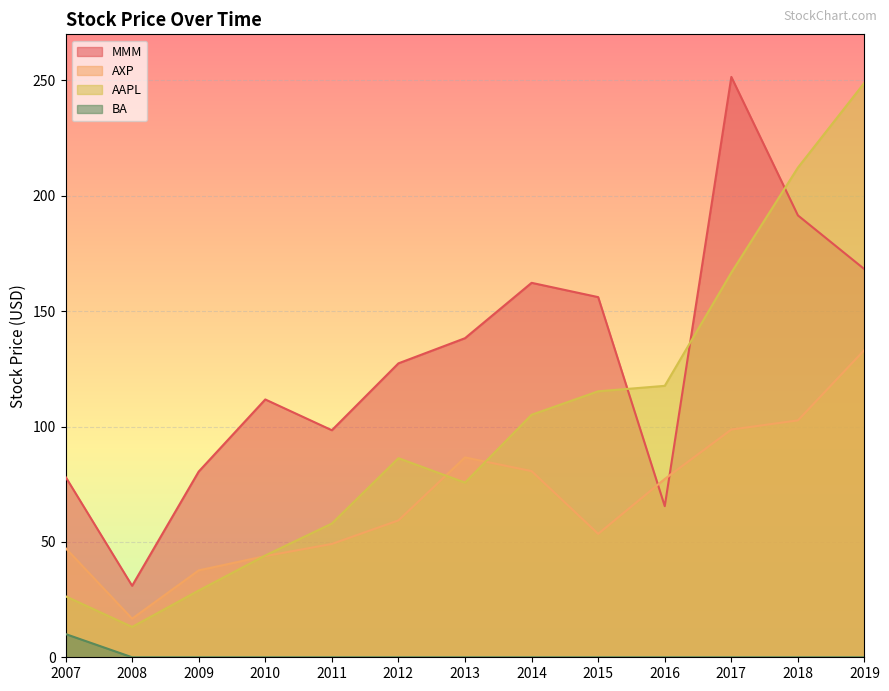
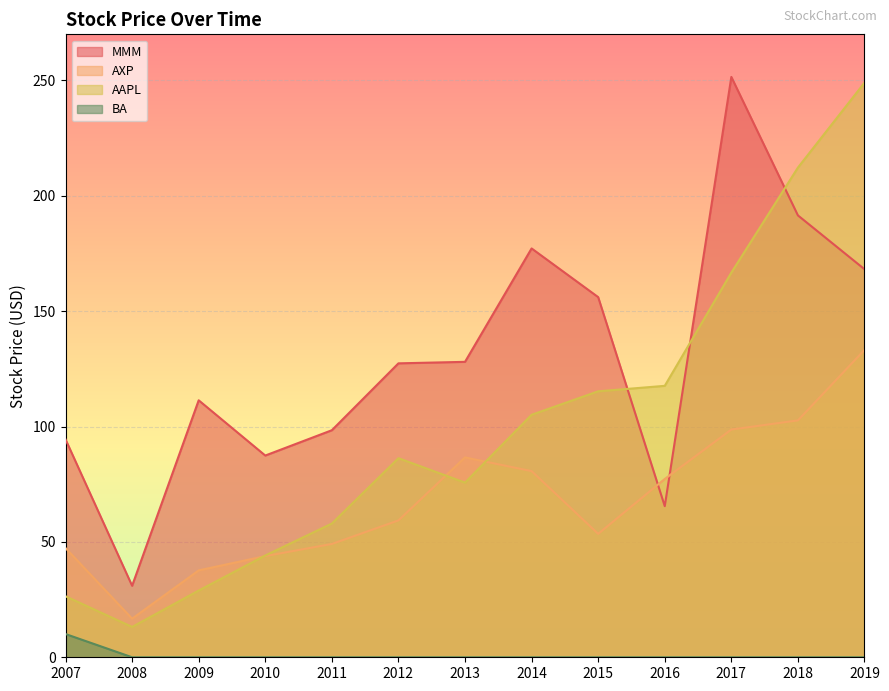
  {
    "MMM": {
-     "2007": 78,
+     "2007": 94,
      "2008": 31,
-     "2009": 80,
-     "2010": 112,
+     "2009": 111,
+     "2010": 87,
      "2011": 98,
      "2012": 127,
-     "2013": 138,
-     "2014": 162,
+     "2013": 128,
+     "2014": 177,
      "2015": 156,
      "2016": 66,
      "2017": 252,
      "2018": 192,
      "2019": 168
    },
    "BA": {
      "2007": 10,
      "2008": 0,
      "2009": 0,
      "2010": 0,
      "2011": 0,
      "2012": 0,
      "2013": 0,
      "2014": 0,
      "2015": 0,
      "2016": 0,
      "2017": 0,
      "2018": 0,
      "2019": 0
    }
  }
